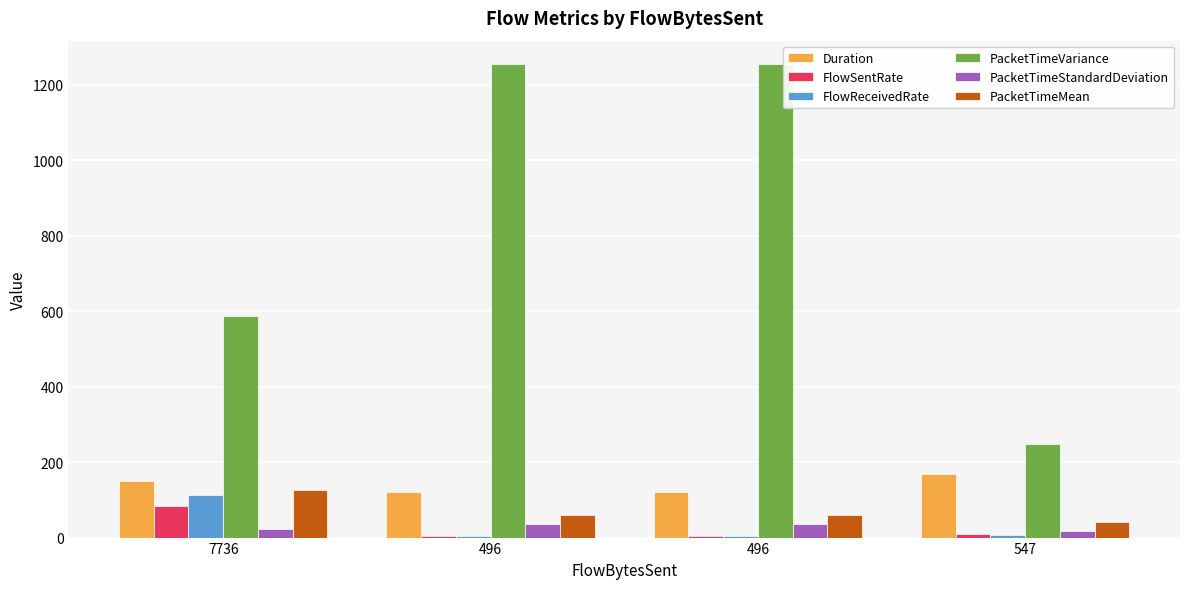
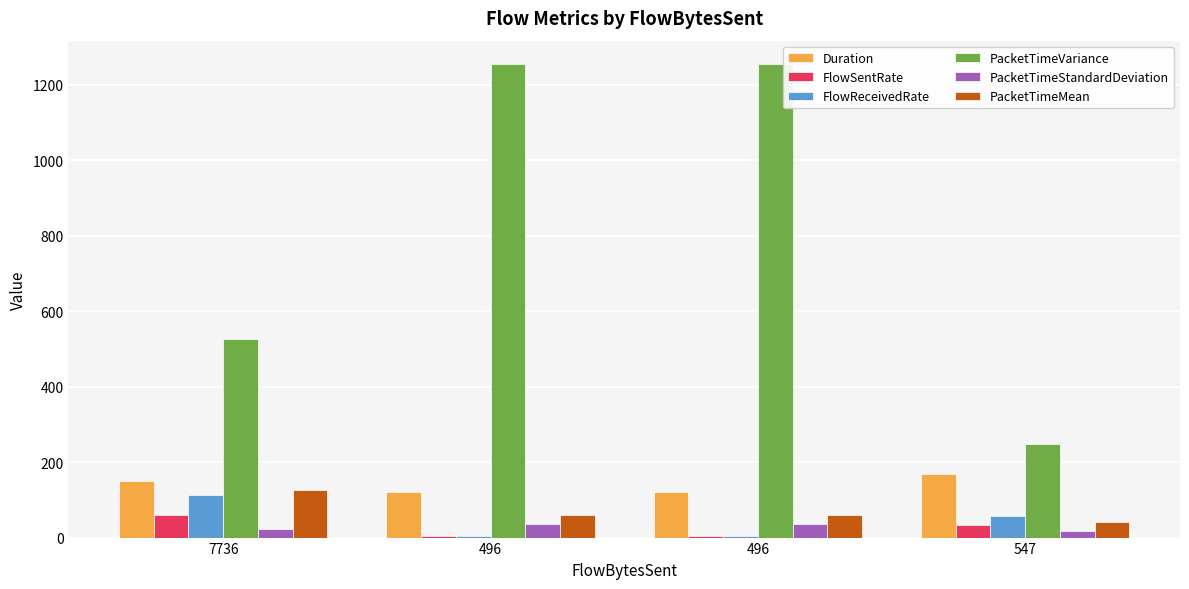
  {
    "Duration": {
      "7736": 150,
      "547": 170
    },
    "FlowSentRate": {
-     "7736": 80,
-     "547": 10
+     "7736": 60,
+     "547": 30
    },
    "FlowReceivedRate": {
      "7736": 110,
-     "547": 10
+     "547": 60
    },
    "PacketTimeVariance": {
-     "7736": 590,
+     "7736": 530,
      "547": 250
    },
    "PacketTimeStandardDeviation": {
      "7736": 20,
      "547": 20
    },
    "PacketTimeMean": {
      "7736": 120,
      "547": 40
    }
  }
